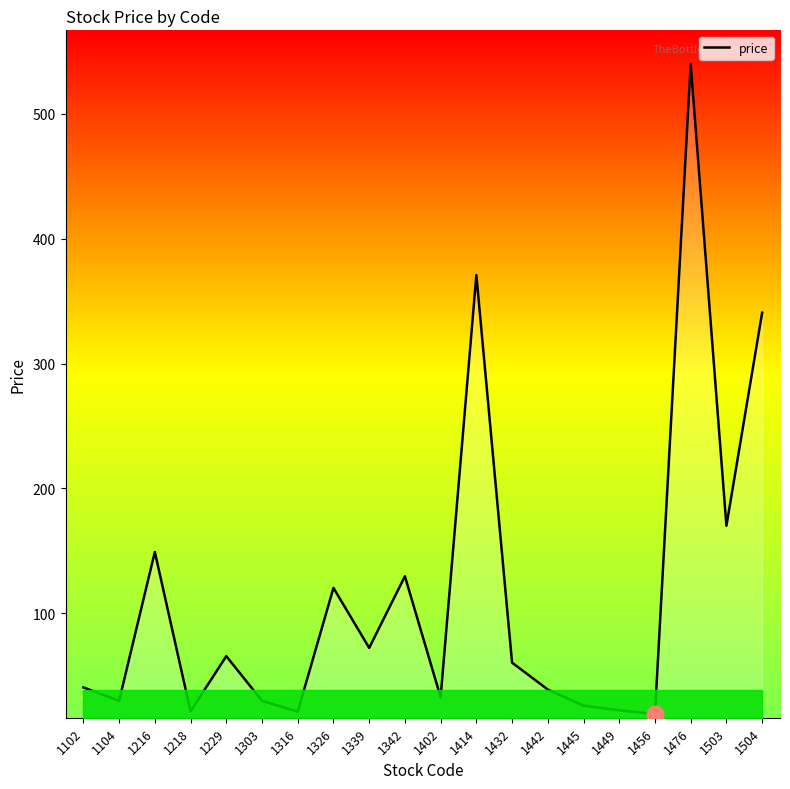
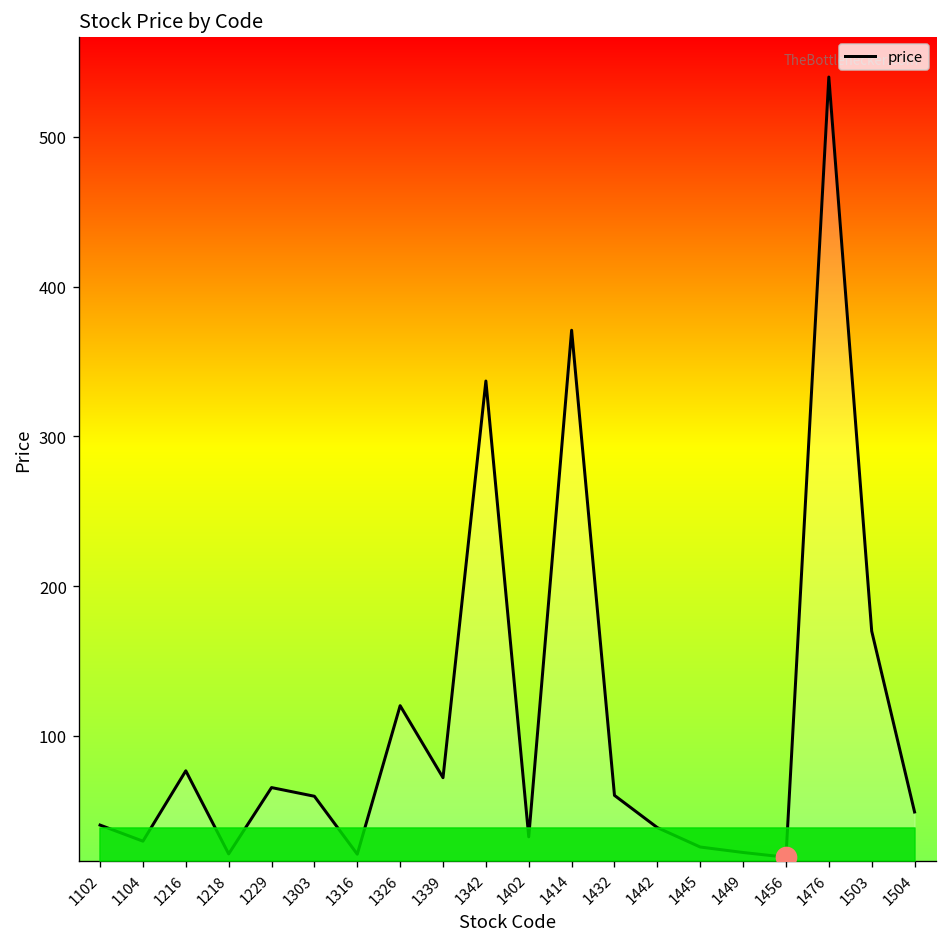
  {
    "price": {
      "1102": 40,
      "1104": 30,
-     "1216": 149,
+     "1216": 77,
      "1218": 21,
      "1229": 66,
-     "1303": 30,
+     "1303": 60,
      "1316": 21,
      "1326": 120,
      "1339": 72,
-     "1342": 130,
+     "1342": 337,
      "1402": 33,
      "1414": 371,
      "1432": 60,
      "1445": 26,
      "1449": 22,
      "1476": 540,
      "1503": 170,
-     "1504": 341
+     "1504": 49
    }
  }
